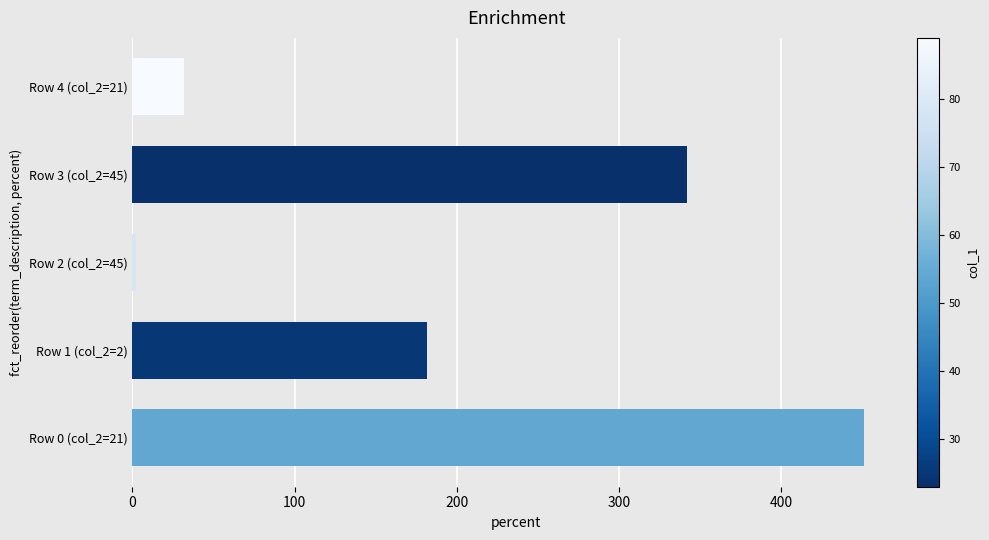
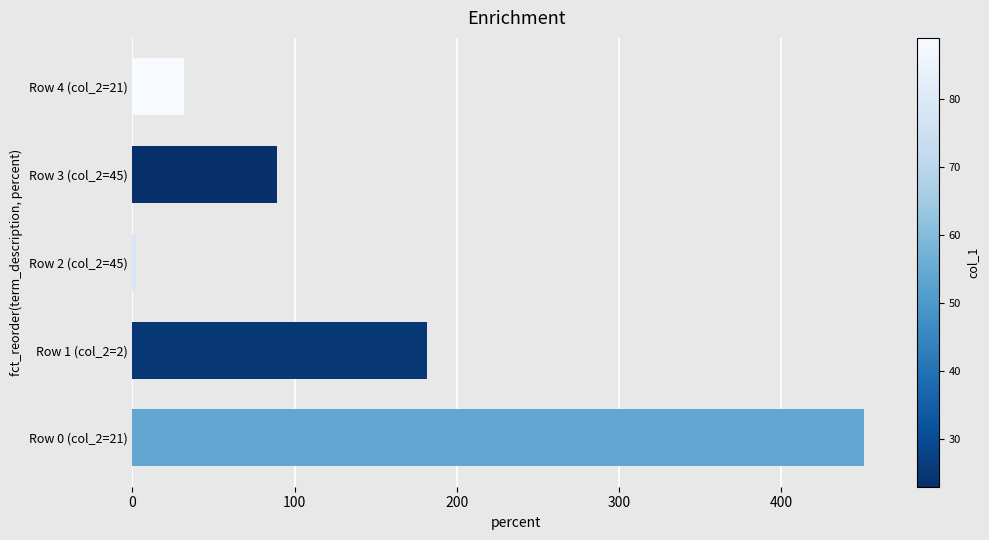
  {
    "Row 4 (col_2=21)": 32,
-   "Row 3 (col_2=45)": 342,
+   "Row 3 (col_2=45)": 89,
    "Row 2 (col_2=45)": 2,
    "Row 1 (col_2=2)": 182,
    "Row 0 (col_2=21)": 451
  }
